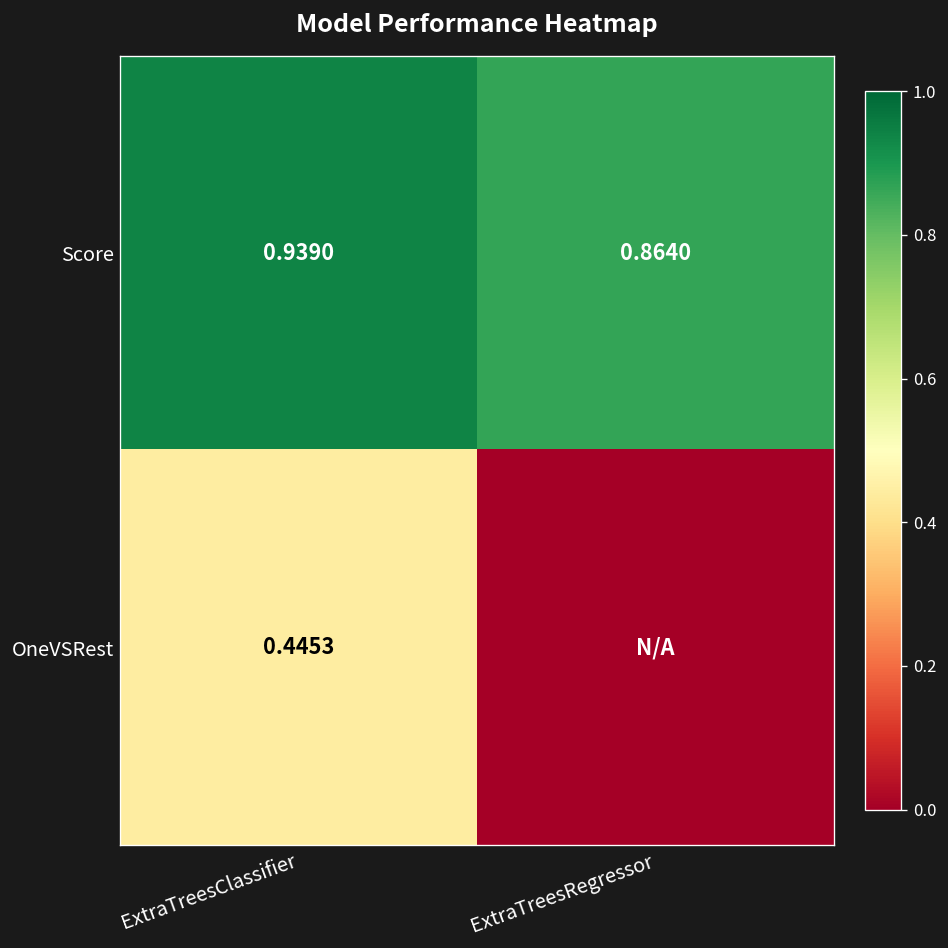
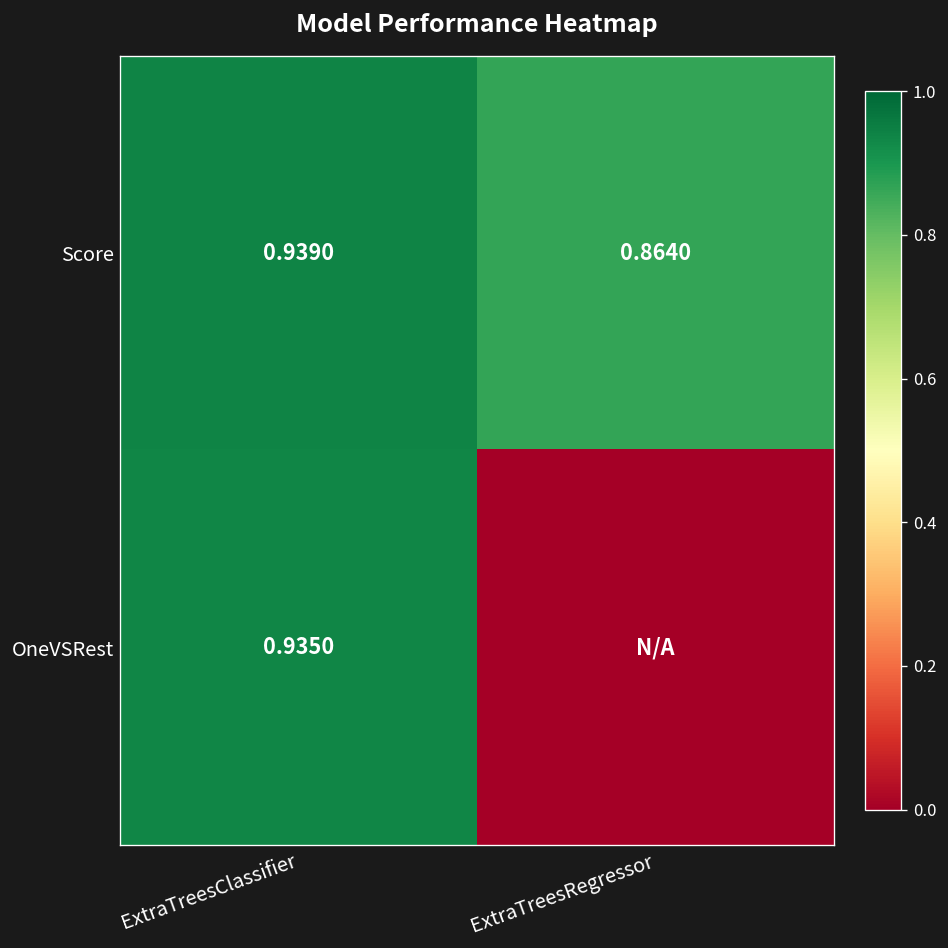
  {
    "Score": {
      "ExtraTreesClassifier": 0.9390,
      "ExtraTreesRegressor": 0.8640
    },
    "OneVSRest": {
-     "ExtraTreesClassifier": 0.4453
+     "ExtraTreesClassifier": 0.9350
    }
  }
